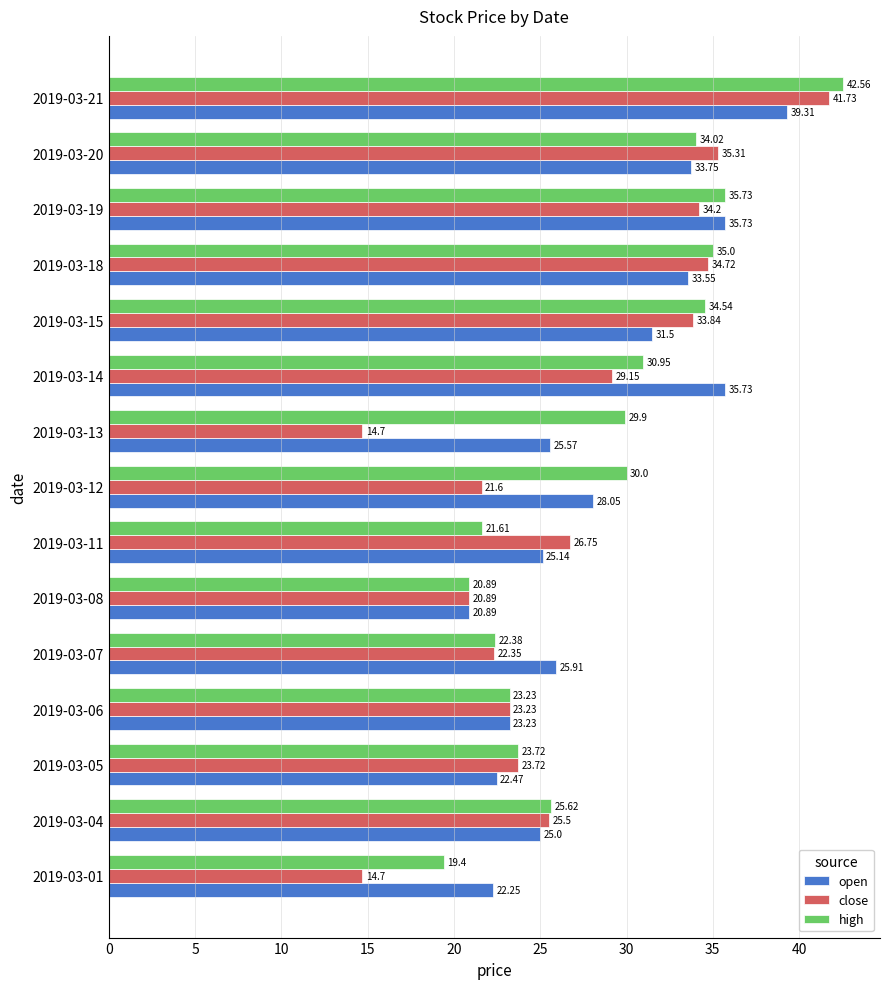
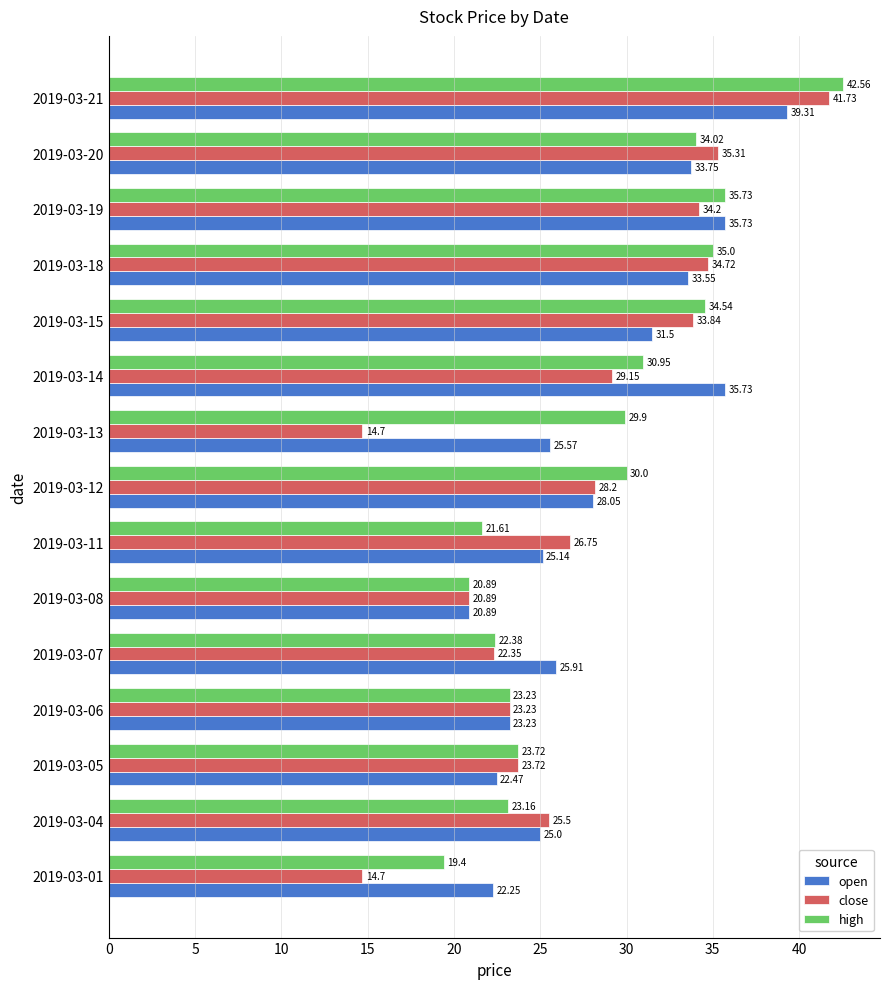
  {
    "open": {
      "2019-03-21": 39.31,
      "2019-03-20": 33.75,
      "2019-03-19": 35.73,
      "2019-03-18": 33.55,
      "2019-03-15": 31.5,
      "2019-03-14": 35.73,
      "2019-03-13": 25.57,
      "2019-03-12": 28.05,
      "2019-03-11": 25.14,
      "2019-03-08": 20.89,
      "2019-03-07": 25.91,
      "2019-03-06": 23.23,
      "2019-03-05": 22.47,
      "2019-03-04": 25.0,
      "2019-03-01": 22.25
    },
    "close": {
      "2019-03-21": 41.73,
      "2019-03-20": 35.31,
      "2019-03-19": 34.2,
      "2019-03-18": 34.72,
      "2019-03-15": 33.84,
      "2019-03-14": 29.15,
      "2019-03-13": 14.7,
-     "2019-03-12": 21.6,
+     "2019-03-12": 28.2,
      "2019-03-11": 26.75,
      "2019-03-08": 20.89,
      "2019-03-07": 22.35,
      "2019-03-06": 23.23,
      "2019-03-05": 23.72,
      "2019-03-04": 25.5,
      "2019-03-01": 14.7
    },
    "high": {
      "2019-03-21": 42.56,
      "2019-03-20": 34.02,
      "2019-03-19": 35.73,
      "2019-03-18": 35.0,
      "2019-03-15": 34.54,
      "2019-03-14": 30.95,
      "2019-03-13": 29.9,
      "2019-03-12": 30.0,
      "2019-03-11": 21.61,
      "2019-03-08": 20.89,
      "2019-03-07": 22.38,
      "2019-03-06": 23.23,
      "2019-03-05": 23.72,
-     "2019-03-04": 25.62,
+     "2019-03-04": 23.16,
      "2019-03-01": 19.4
    }
  }
